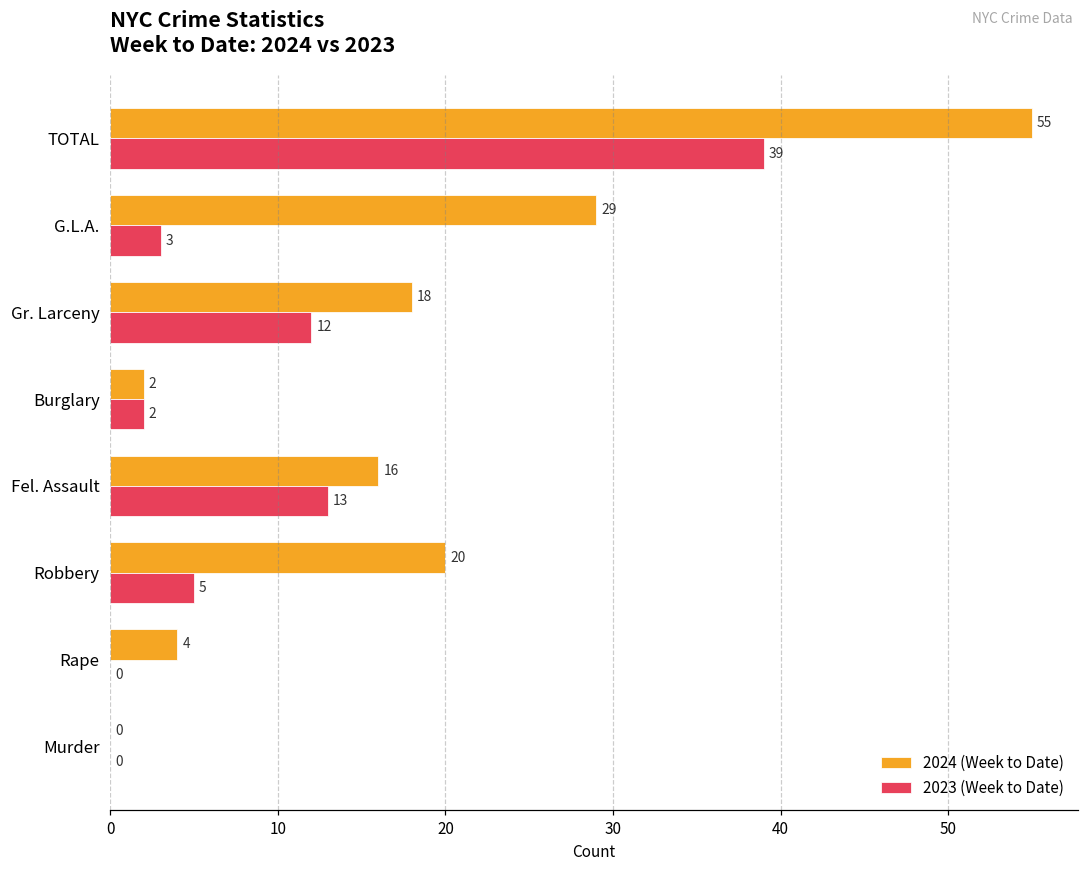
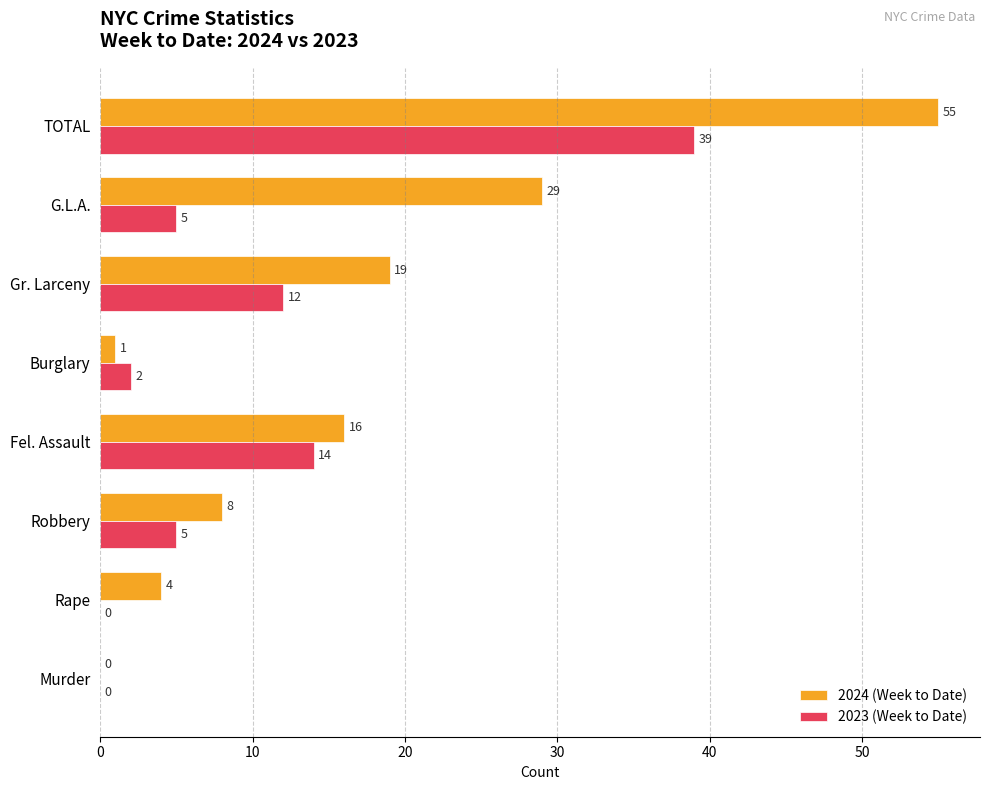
  {
    "2024 (Week to Date)": {
      "TOTAL": 55,
      "G.L.A.": 29,
-     "Gr. Larceny": 18,
-     "Burglary": 2,
+     "Gr. Larceny": 19,
+     "Burglary": 1,
      "Fel. Assault": 16,
-     "Robbery": 20,
+     "Robbery": 8,
      "Rape": 4,
      "Murder": 0
    },
    "2023 (Week to Date)": {
      "TOTAL": 39,
-     "G.L.A.": 3,
+     "G.L.A.": 5,
      "Gr. Larceny": 12,
      "Burglary": 2,
-     "Fel. Assault": 13,
+     "Fel. Assault": 14,
      "Robbery": 5,
      "Rape": 0,
      "Murder": 0
    }
  }
